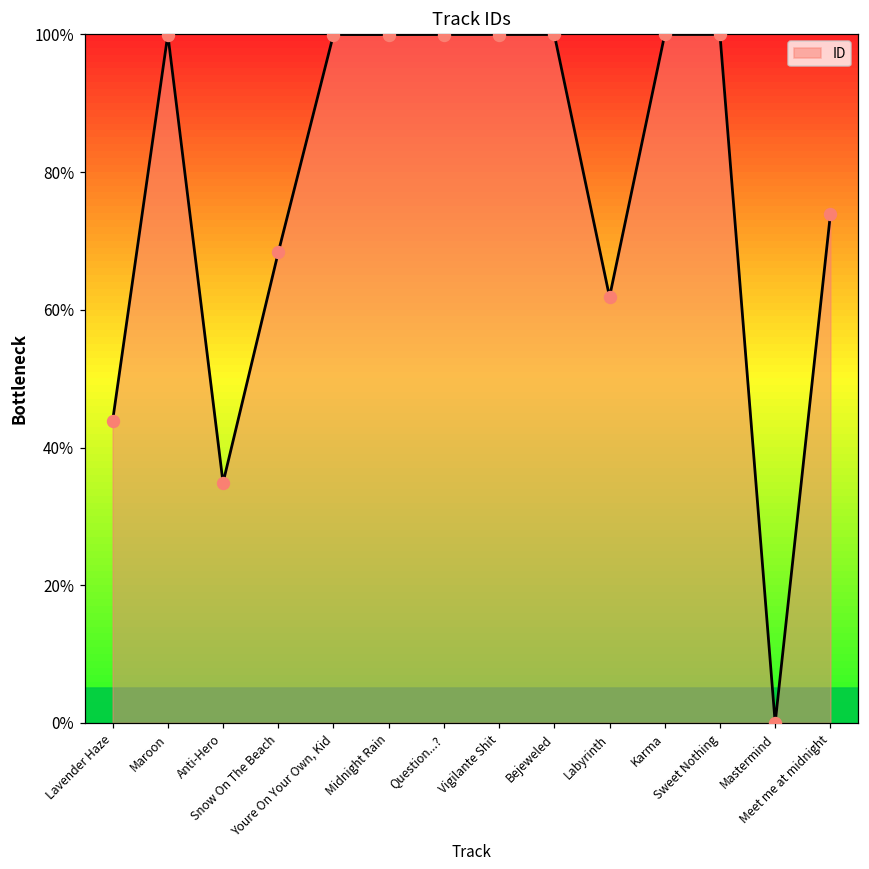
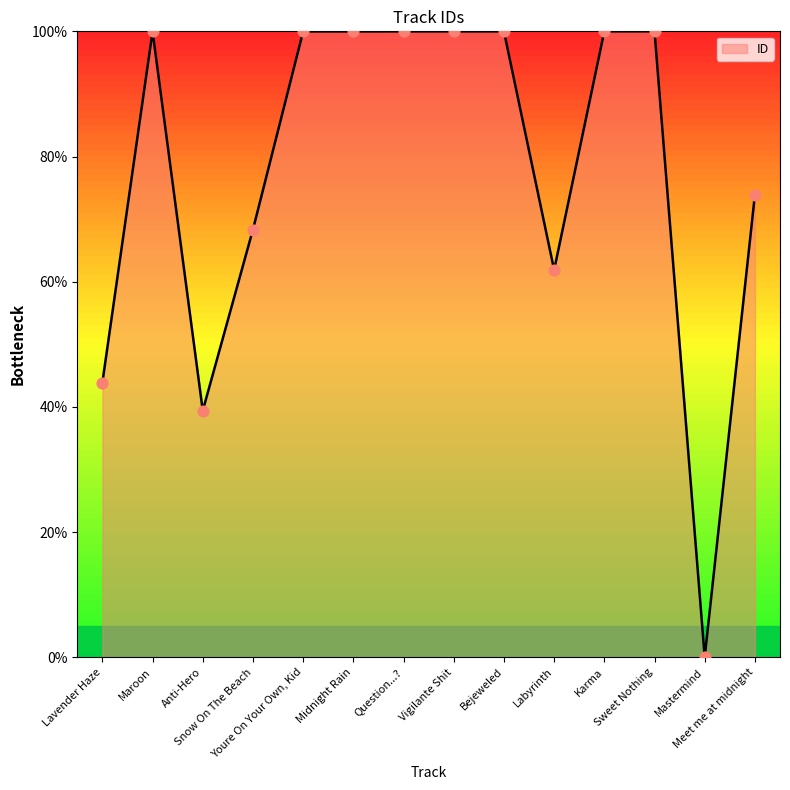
  {
    "Lavender Haze": "44%",
    "Maroon": "100%",
-   "Anti-Hero": "35%",
+   "Anti-Hero": "39%",
    "Snow On The Beach": "68%",
    "Youre On Your Own, Kid": "100%",
    "Midnight Rain": "100%",
    "Question...?": "100%",
    "Vigilante Shit": "100%",
    "Bejeweled": "100%",
    "Labyrinth": "62%",
    "Karma": "100%",
    "Sweet Nothing": "100%",
    "Meet me at midnight": "74%"
  }
